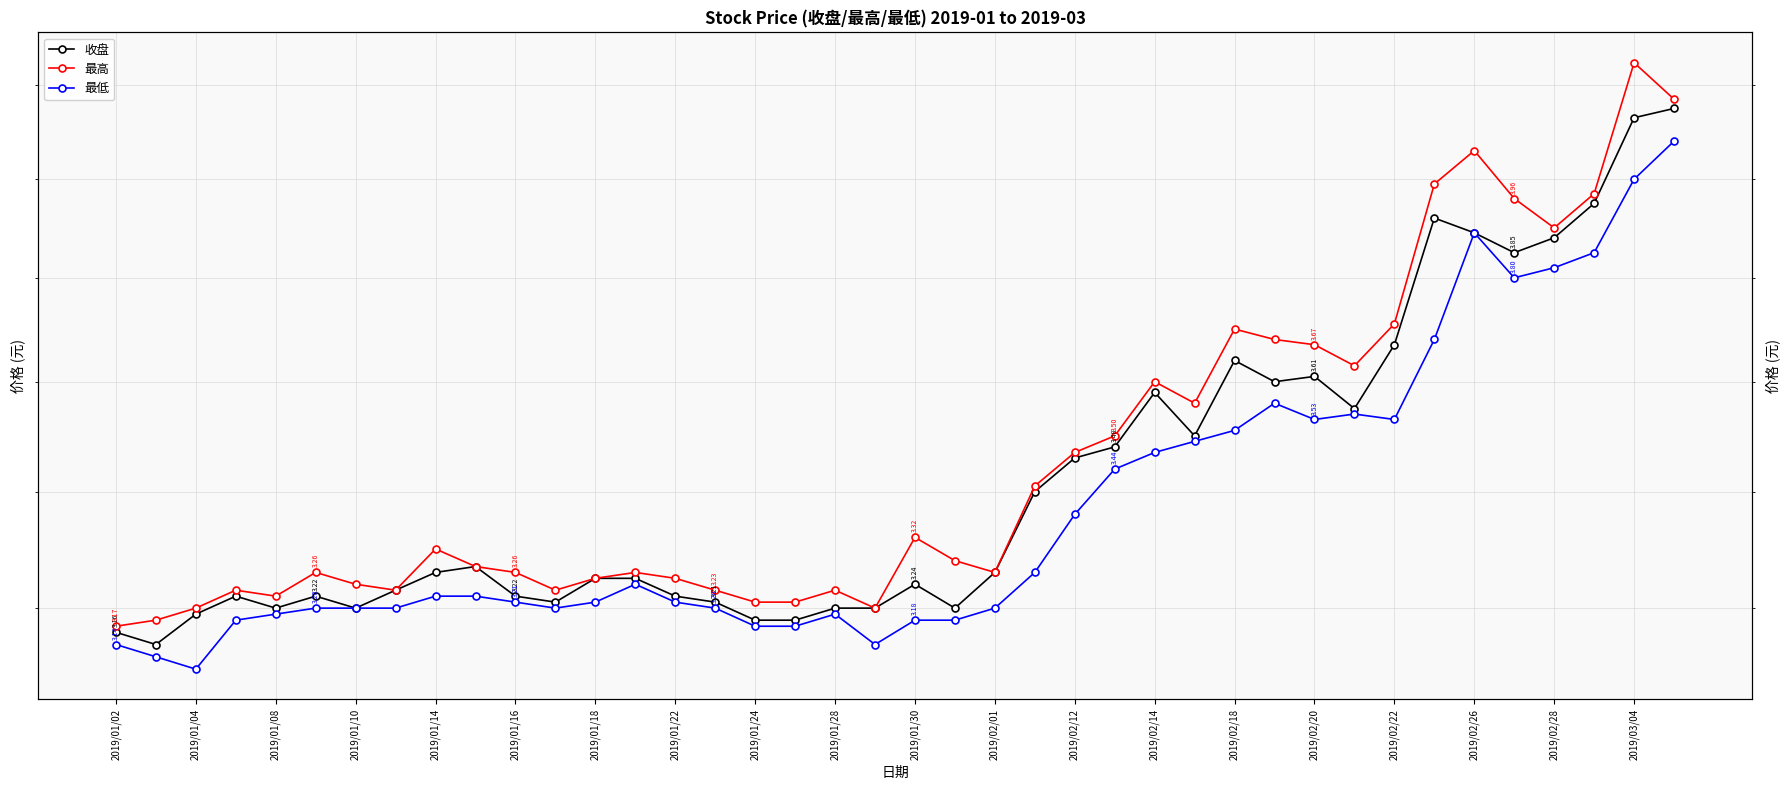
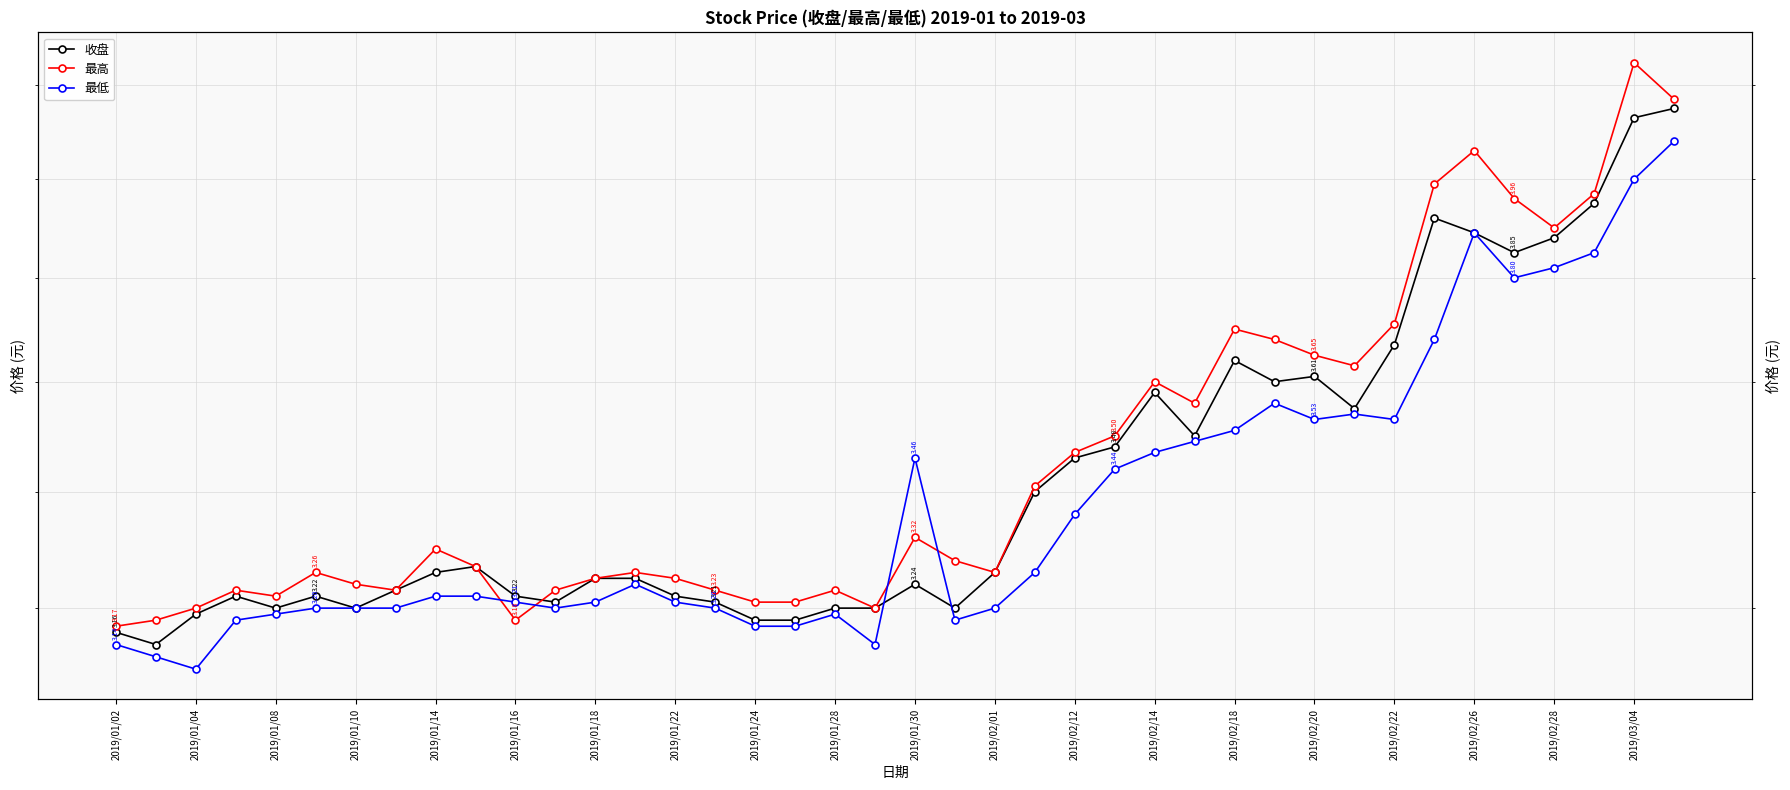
  {
    "收盘": {
      "2019/01/30": 3.24,
      "2019/02/20": 3.61
    },
    "最高": {
-     "2019/01/16": 3.26,
+     "2019/01/16": 3.18,
      "2019/01/30": 3.32,
-     "2019/02/20": 3.67
+     "2019/02/20": 3.65
    },
    "最低": {
-     "2019/01/30": 3.18,
+     "2019/01/30": 3.46,
      "2019/02/20": 3.53
    }
  }
